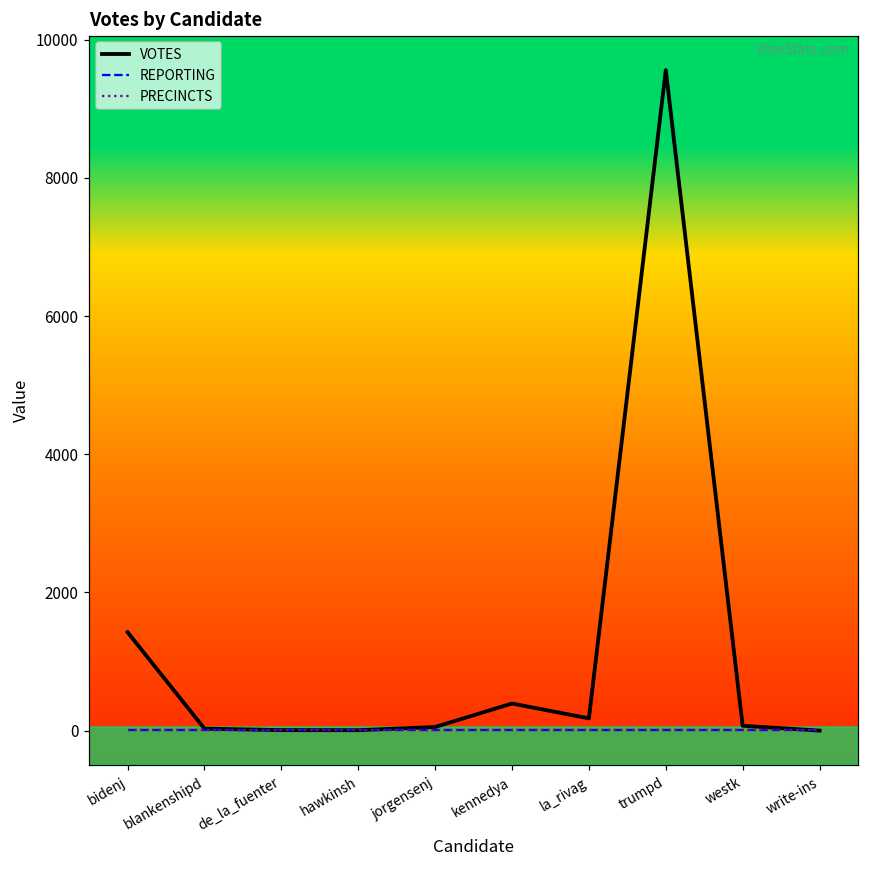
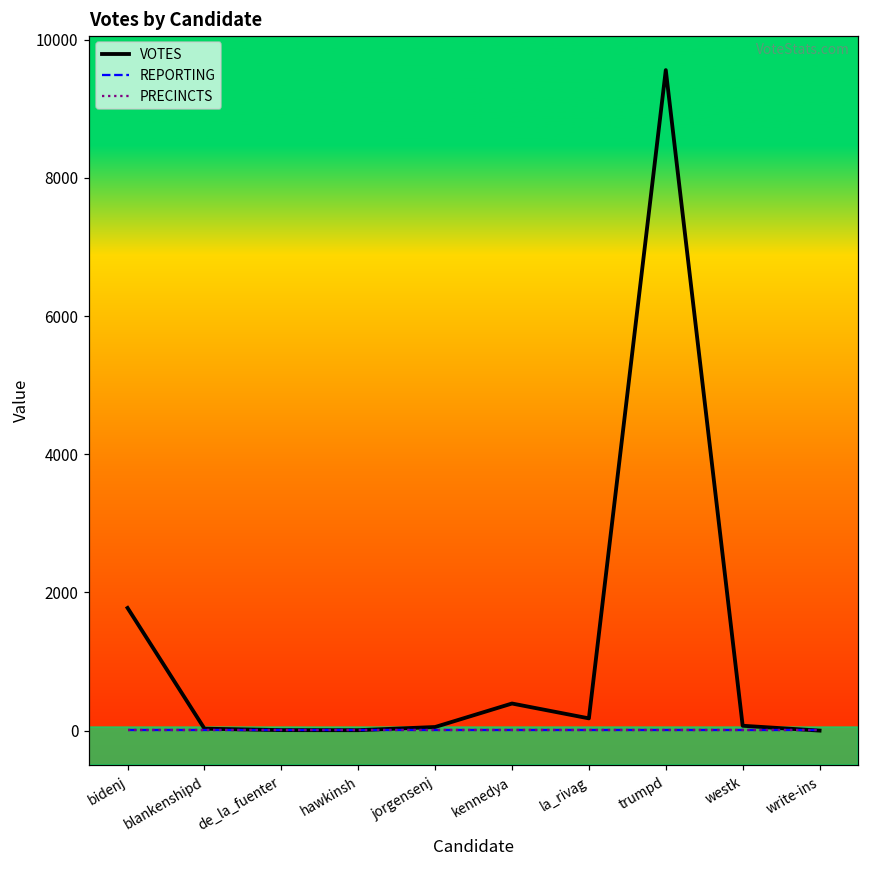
  {
    "VOTES": {
-     "bidenj": 1400,
+     "bidenj": 1800,
      "kennedya": 400,
      "la_rivag": 200,
      "trumpd": 9600,
      "westk": 100
    }
  }
